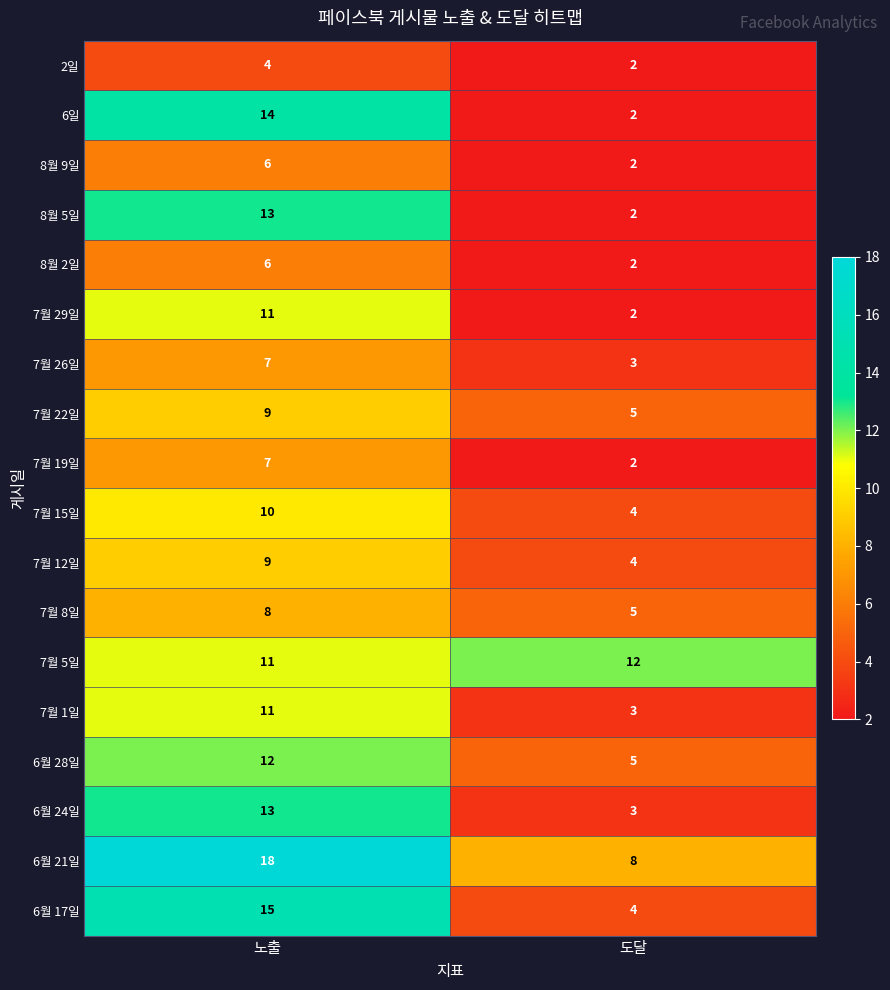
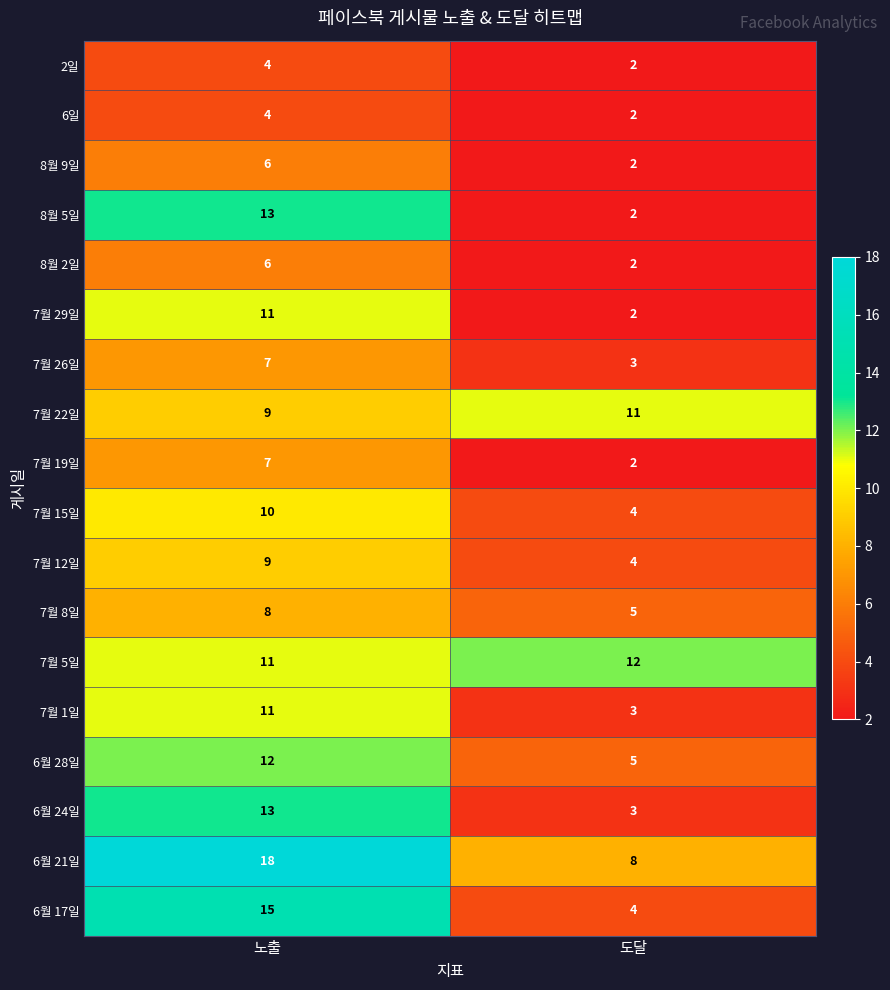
  {
    "2일": {
      "노출": 4,
      "도달": 2
    },
    "6일": {
-     "노출": 14,
+     "노출": 4,
      "도달": 2
    },
    "8월 9일": {
      "노출": 6,
      "도달": 2
    },
    "8월 5일": {
      "노출": 13,
      "도달": 2
    },
    "8월 2일": {
      "노출": 6,
      "도달": 2
    },
    "7월 29일": {
      "노출": 11,
      "도달": 2
    },
    "7월 26일": {
      "노출": 7,
      "도달": 3
    },
    "7월 22일": {
      "노출": 9,
-     "도달": 5
+     "도달": 11
    },
    "7월 19일": {
      "노출": 7,
      "도달": 2
    },
    "7월 15일": {
      "노출": 10,
      "도달": 4
    },
    "7월 12일": {
      "노출": 9,
      "도달": 4
    },
    "7월 8일": {
      "노출": 8,
      "도달": 5
    },
    "7월 5일": {
      "노출": 11,
      "도달": 12
    },
    "7월 1일": {
      "노출": 11,
      "도달": 3
    },
    "6월 28일": {
      "노출": 12,
      "도달": 5
    },
    "6월 24일": {
      "노출": 13,
      "도달": 3
    },
    "6월 21일": {
      "노출": 18,
      "도달": 8
    },
    "6월 17일": {
      "노출": 15,
      "도달": 4
    }
  }
